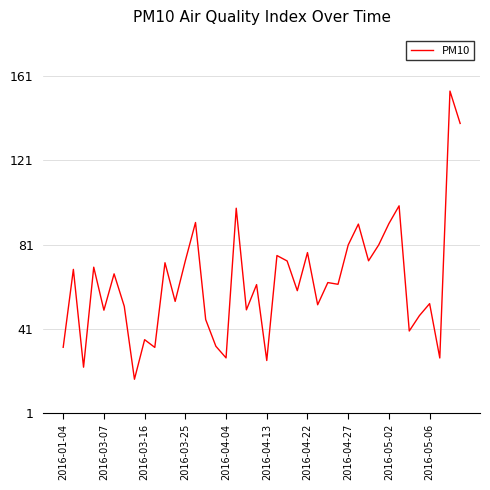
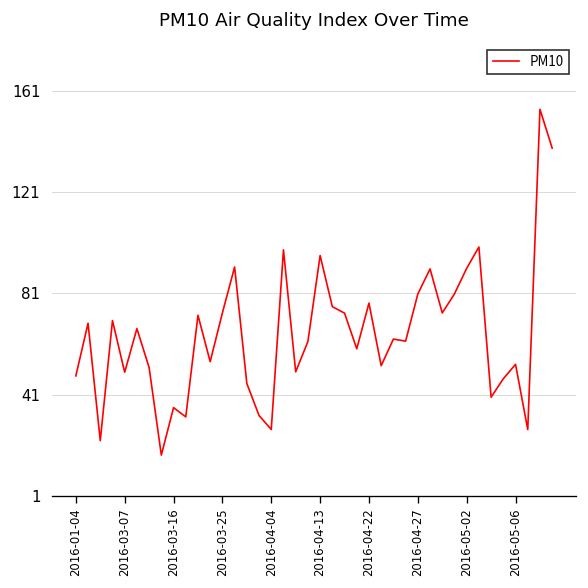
  {
-   "2016-01-04": 32,
+   "2016-01-04": 48,
    "2016-03-07": 50,
    "2016-03-16": 36,
    "2016-03-25": 73,
    "2016-04-04": 27,
-   "2016-04-13": 26,
+   "2016-04-13": 96,
    "2016-04-22": 77,
    "2016-04-27": 81,
    "2016-05-02": 91,
    "2016-05-06": 53
  }
